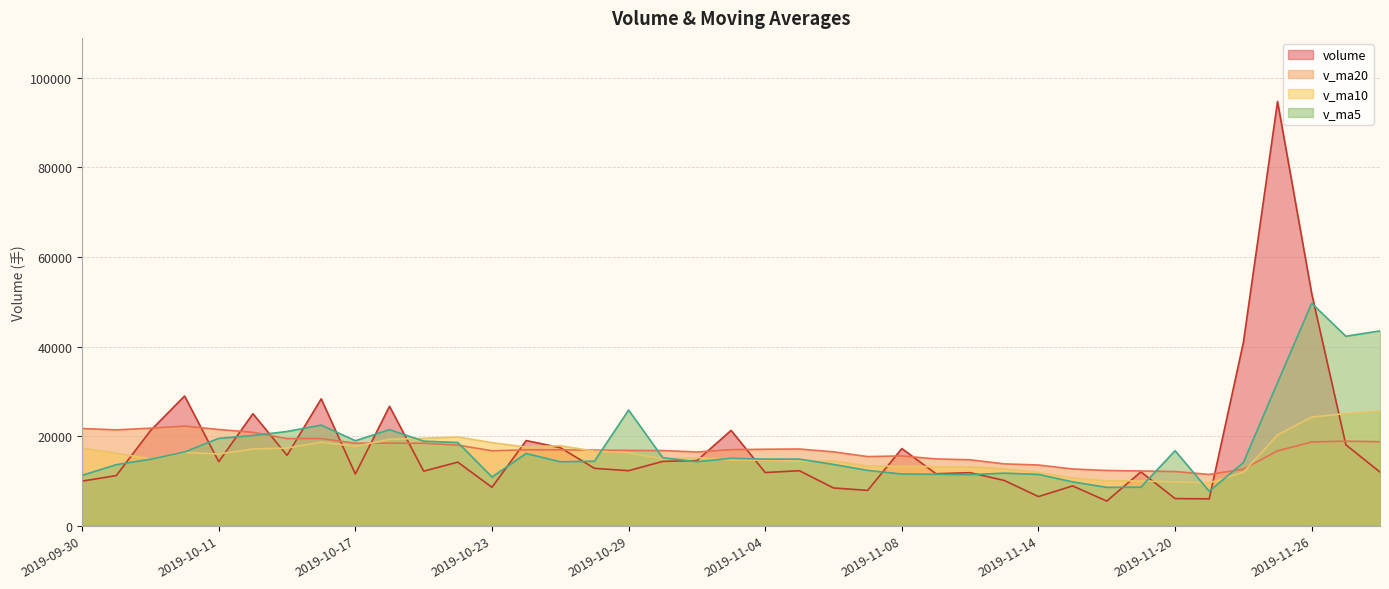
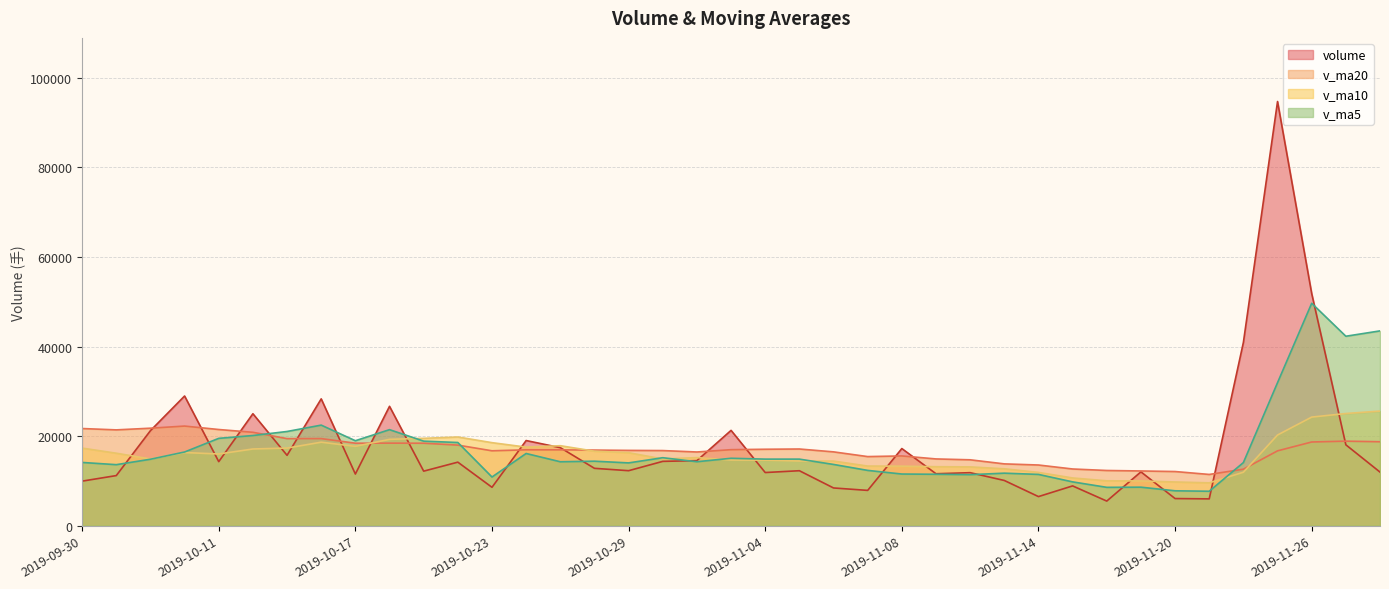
  {
    "v_ma5": {
-     "2019-09-30": 11000,
+     "2019-09-30": 14000,
      "2019-10-11": 20000,
      "2019-10-23": 11000,
-     "2019-10-29": 26000,
+     "2019-10-29": 14000,
      "2019-11-08": 12000,
-     "2019-11-20": 17000,
+     "2019-11-20": 8000,
      "2019-11-26": 50000
    }
  }
